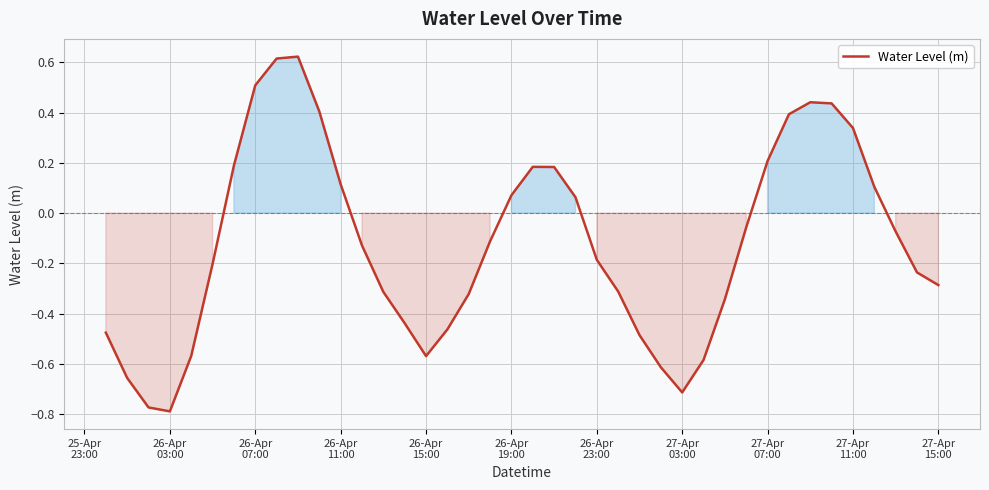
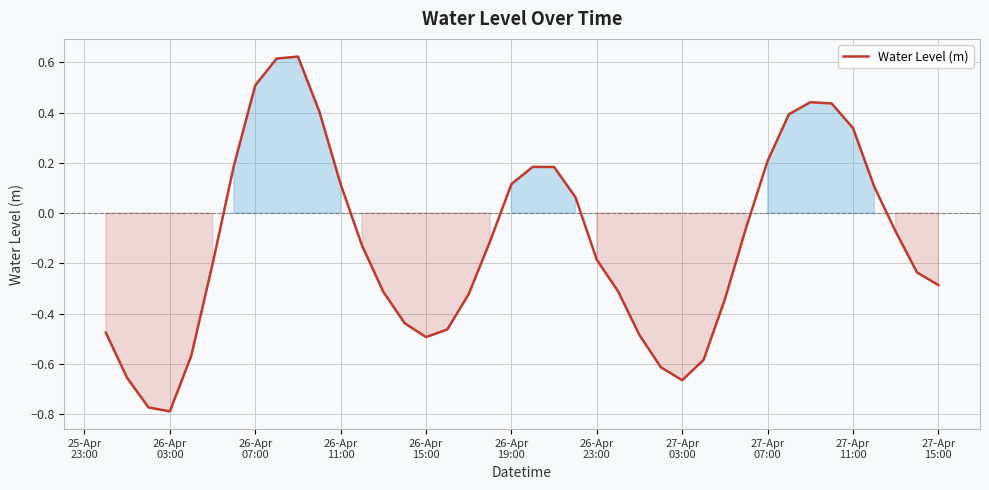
  {
    "26-Apr 03:00": -0.79,
    "26-Apr 07:00": 0.51,
    "26-Apr 11:00": 0.11,
-   "26-Apr 15:00": -0.57,
-   "26-Apr 19:00": 0.07,
+   "26-Apr 15:00": -0.49,
+   "26-Apr 19:00": 0.12,
    "26-Apr 23:00": -0.19,
-   "27-Apr 03:00": -0.71,
+   "27-Apr 03:00": -0.66,
    "27-Apr 07:00": 0.21,
    "27-Apr 11:00": 0.34,
    "27-Apr 15:00": -0.29
  }
